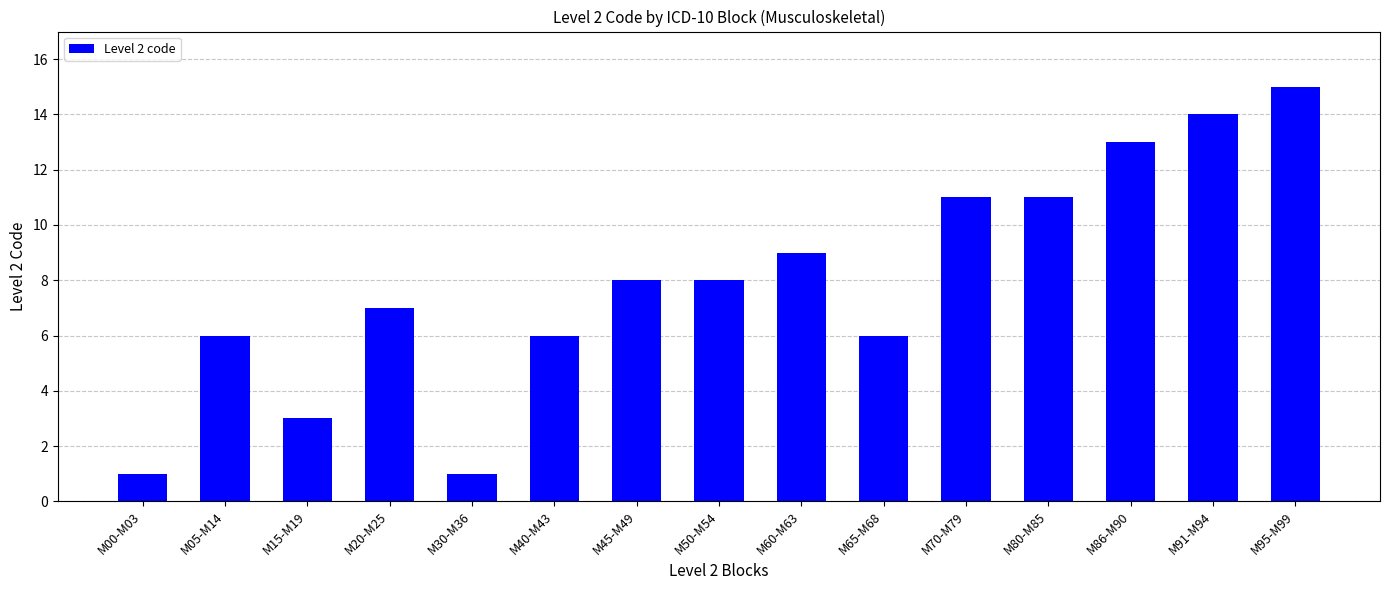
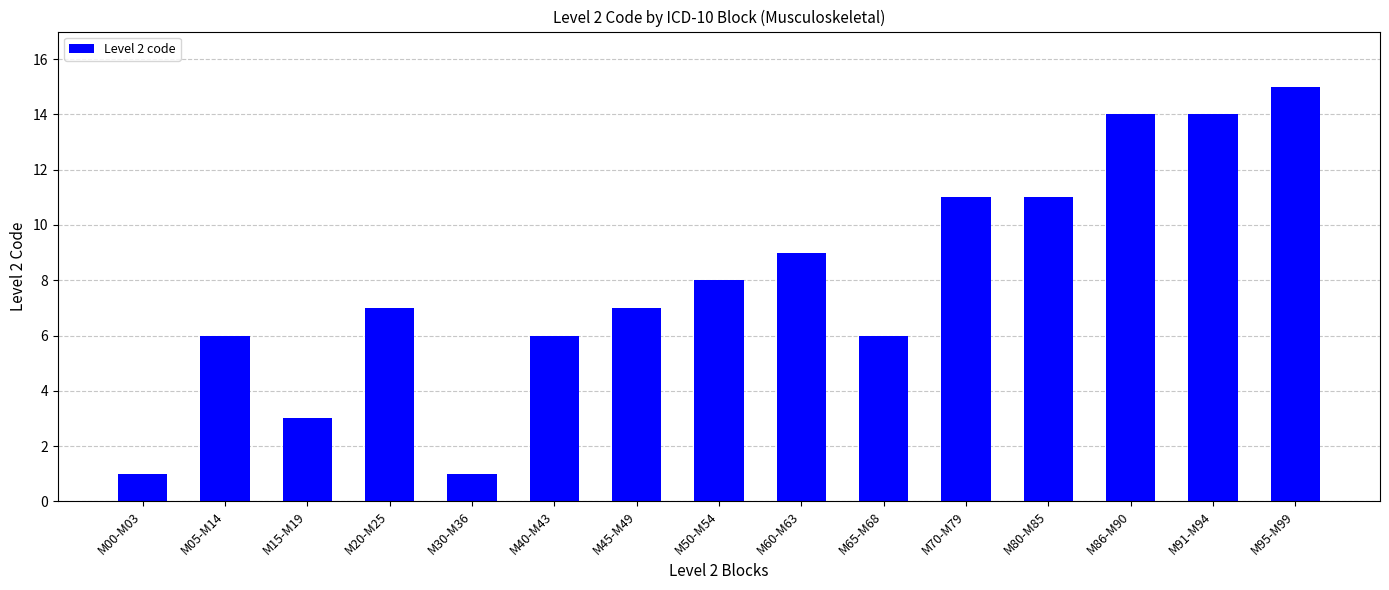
  {
    "M00-M03": 1,
    "M05-M14": 6,
    "M15-M19": 3,
    "M20-M25": 7,
    "M30-M36": 1,
    "M40-M43": 6,
-   "M45-M49": 8,
+   "M45-M49": 7,
    "M50-M54": 8,
    "M60-M63": 9,
    "M65-M68": 6,
    "M70-M79": 11,
    "M80-M85": 11,
-   "M86-M90": 13,
+   "M86-M90": 14,
    "M91-M94": 14,
    "M95-M99": 15
  }
